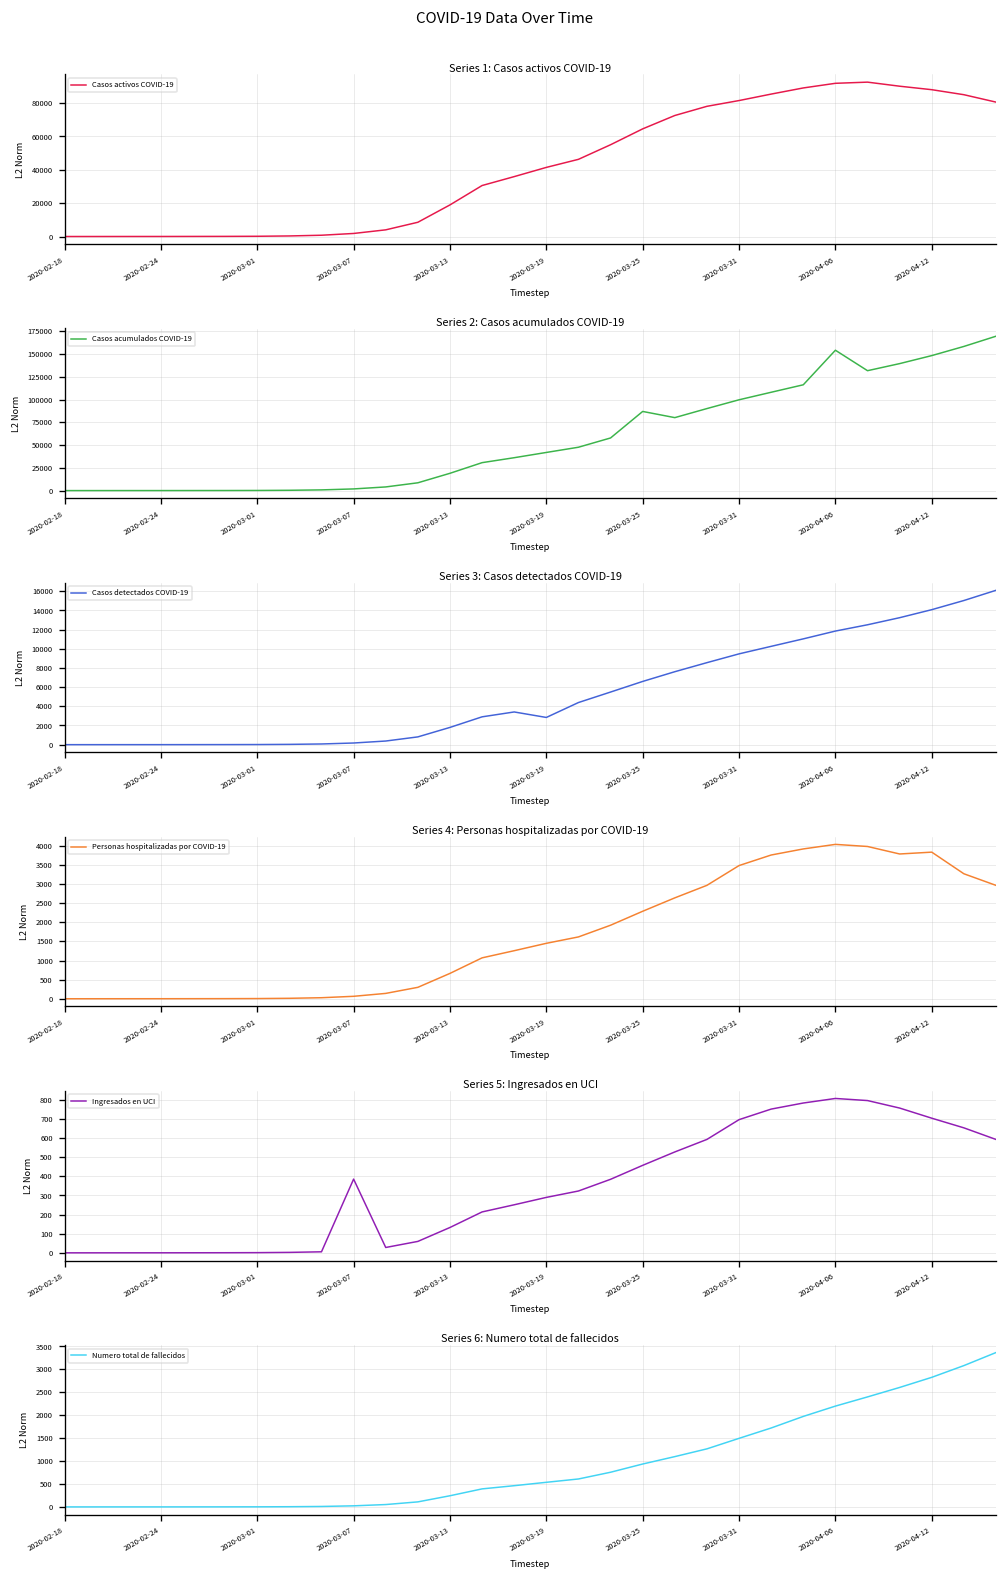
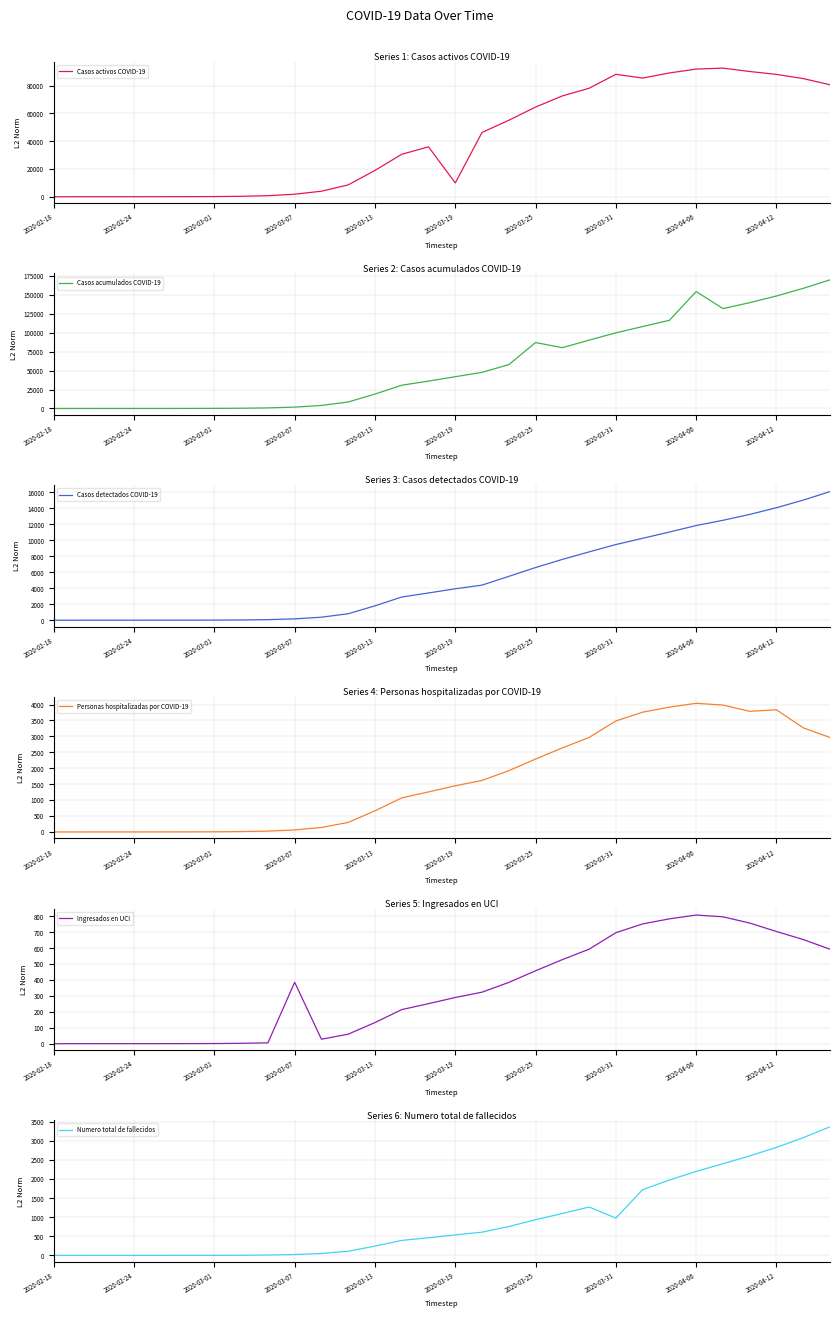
  {
    "Series 1: Casos activos COVID-19": {
      "2020-02-18": 0,
      "2020-02-24": 0,
      "2020-03-01": 0,
      "2020-03-07": 2000,
      "2020-03-13": 19000,
-     "2020-03-19": 41000,
+     "2020-03-19": 10000,
      "2020-03-25": 65000,
-     "2020-03-31": 82000,
+     "2020-03-31": 88000,
      "2020-04-06": 92000,
      "2020-04-12": 88000
    },
    "Series 2: Casos acumulados COVID-19": {
      "2020-02-18": 0,
      "2020-02-24": 0,
      "2020-03-01": 0,
      "2020-03-07": 0,
      "2020-03-13": 20000,
      "2020-03-19": 40000,
      "2020-03-25": 90000,
      "2020-03-31": 100000,
      "2020-04-06": 150000,
      "2020-04-12": 150000
    },
    "Series 3: Casos detectados COVID-19": {
      "2020-02-18": 0,
      "2020-02-24": 0,
      "2020-03-01": 0,
      "2020-03-07": 0,
      "2020-03-13": 2000,
-     "2020-03-19": 3000,
+     "2020-03-19": 4000,
      "2020-03-25": 7000,
      "2020-03-31": 9000,
      "2020-04-06": 12000,
      "2020-04-12": 14000
    },
    "Series 4: Personas hospitalizadas por COVID-19": {
      "2020-02-18": 0,
      "2020-02-24": 0,
      "2020-03-01": 0,
      "2020-03-07": 100,
      "2020-03-13": 700,
      "2020-03-19": 1400,
      "2020-03-25": 2300,
      "2020-03-31": 3500,
      "2020-04-06": 4000,
      "2020-04-12": 3800
    },
    "Series 5: Ingresados en UCI": {
      "2020-02-18": 0,
      "2020-02-24": 0,
      "2020-03-01": 0,
      "2020-03-07": 390,
      "2020-03-13": 130,
      "2020-03-19": 290,
      "2020-03-25": 460,
      "2020-03-31": 700,
      "2020-04-06": 810,
      "2020-04-12": 700
    },
    "Series 6: Numero total de fallecidos": {
      "2020-02-18": 0,
      "2020-02-24": 0,
      "2020-03-01": 0,
      "2020-03-07": 0,
      "2020-03-13": 200,
      "2020-03-19": 500,
      "2020-03-25": 900,
-     "2020-03-31": 1500,
+     "2020-03-31": 1000,
      "2020-04-06": 2200,
      "2020-04-12": 2800
    }
  }
